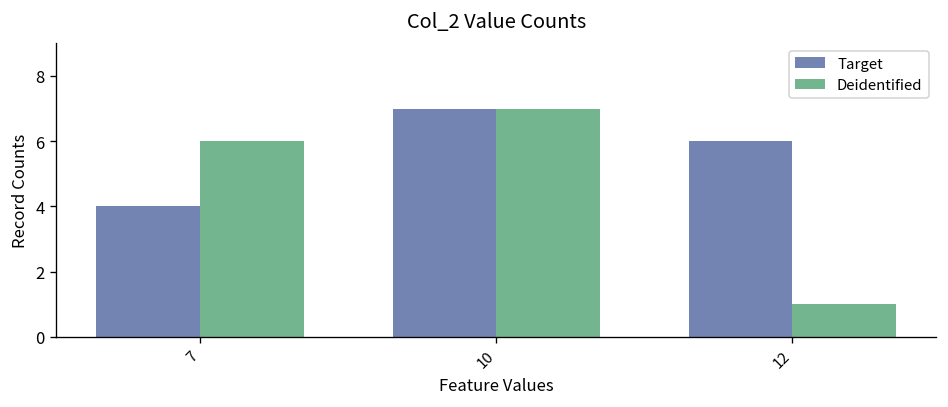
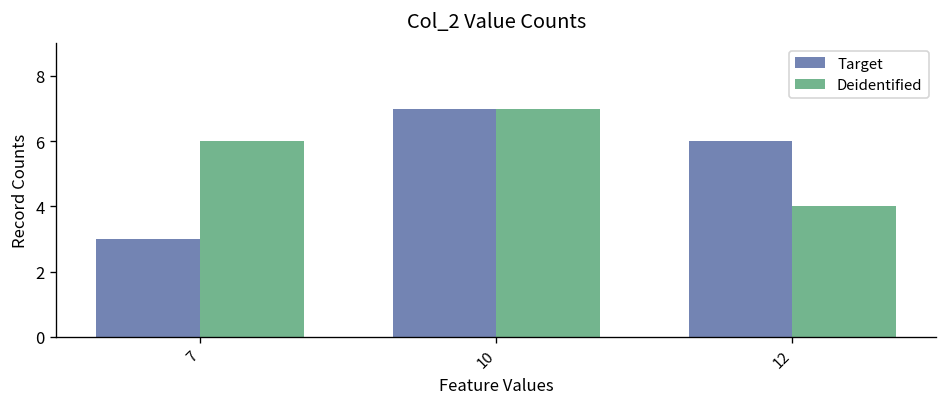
  {
    "Target": {
-     "7": 4,
+     "7": 3,
      "10": 7,
      "12": 6
    },
    "Deidentified": {
      "7": 6,
      "10": 7,
-     "12": 1
+     "12": 4
    }
  }
